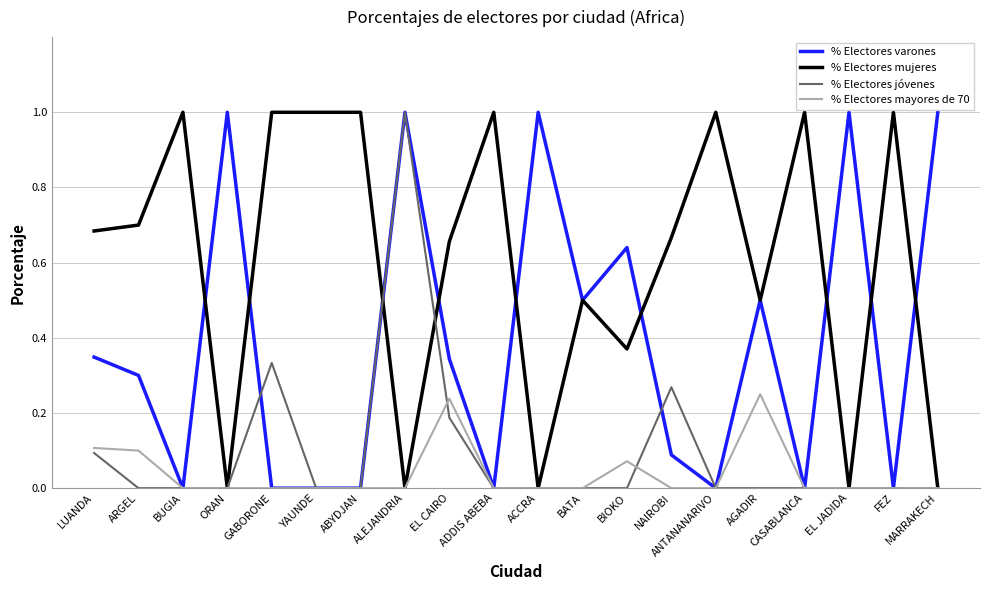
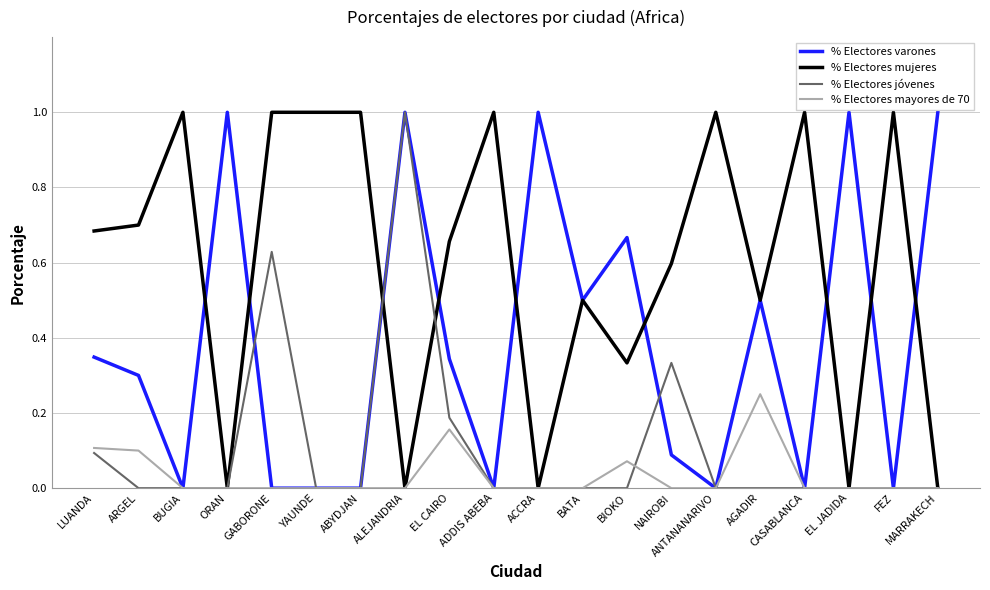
  {
    "% Electores varones": {
      "LUANDA": 0.35,
      "ARGEL": 0.30,
      "ORAN": 1.00,
      "EL CAIRO": 0.34,
      "ACCRA": 1.00,
-     "BIOKO": 0.64,
+     "BIOKO": 0.67,
      "NAIROBI": 0.09,
      "EL JADIDA": 1.00,
      "MARRAKECH": 1.00
    },
    "% Electores mujeres": {
      "LUANDA": 0.68,
      "ARGEL": 0.70,
      "BUGIA": 1.00,
      "GABORONE": 1.00,
      "YAUNDE": 1.00,
      "ABYDJAN": 1.00,
      "EL CAIRO": 0.66,
      "ADDIS ABEBA": 1.00,
-     "BIOKO": 0.37,
-     "NAIROBI": 0.67,
+     "BIOKO": 0.33,
+     "NAIROBI": 0.60,
      "ANTANANARIVO": 1.00,
      "CASABLANCA": 1.00,
      "FEZ": 1.00
    },
    "% Electores jóvenes": {
      "LUANDA": 0.09,
      "ARGEL": 0.00,
-     "GABORONE": 0.33,
+     "GABORONE": 0.63,
      "EL CAIRO": 0.19,
      "BIOKO": 0.00,
-     "NAIROBI": 0.27,
+     "NAIROBI": 0.33,
      "AGADIR": 0.00
    },
    "% Electores mayores de 70": {
      "LUANDA": 0.11,
      "ARGEL": 0.10,
-     "EL CAIRO": 0.24,
+     "EL CAIRO": 0.16,
      "BIOKO": 0.07,
      "NAIROBI": 0.00,
      "AGADIR": 0.25
    }
  }
